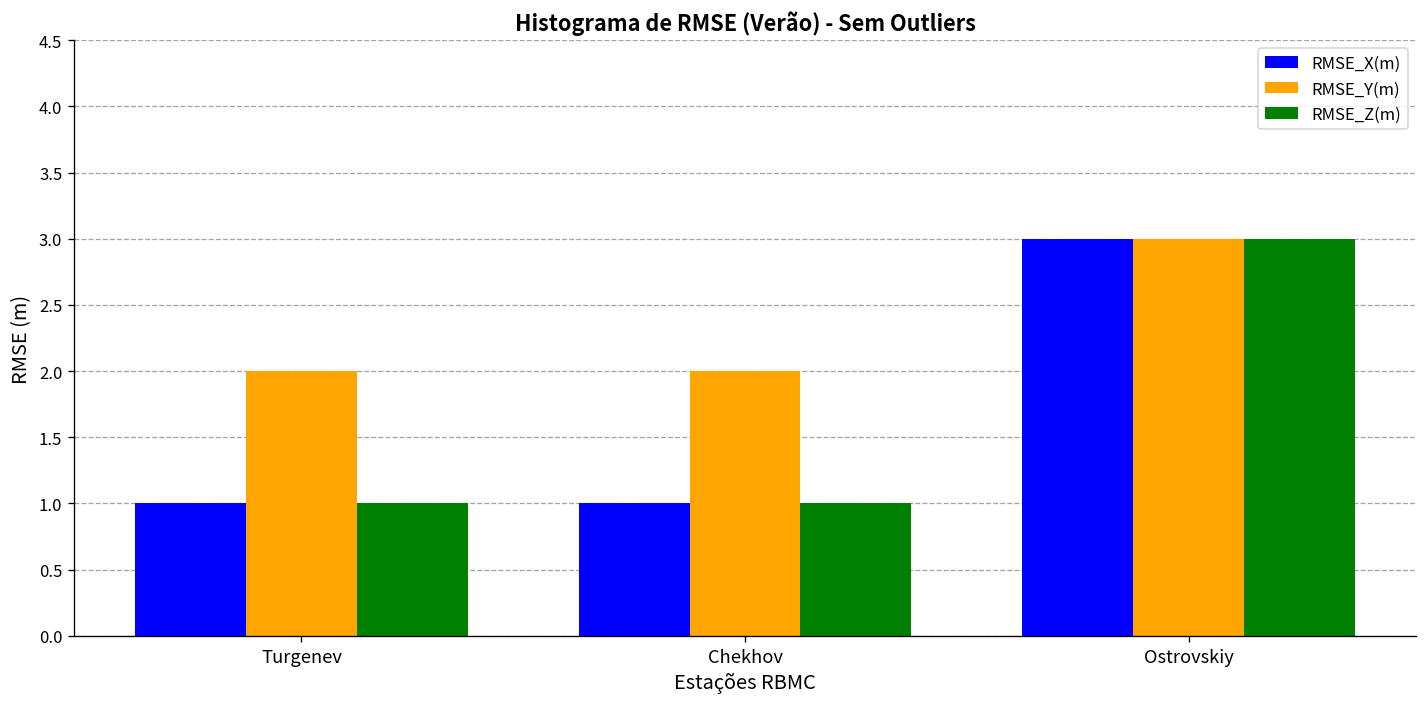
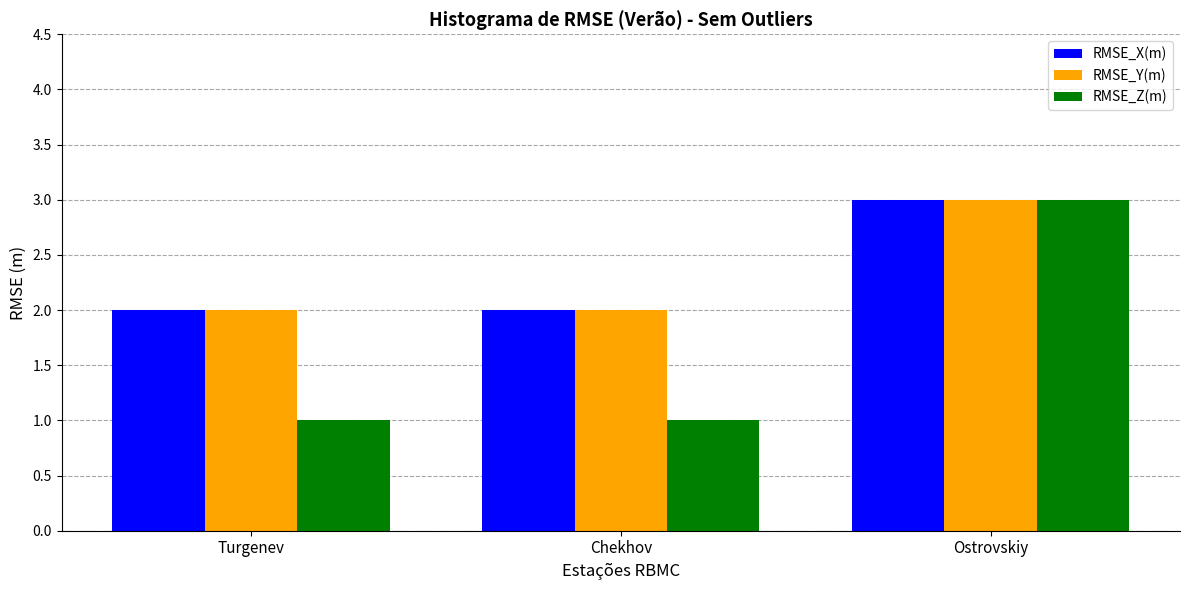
  {
    "RMSE_X(m)": {
-     "Turgenev": 1,
-     "Chekhov": 1,
+     "Turgenev": 2,
+     "Chekhov": 2,
      "Ostrovskiy": 3
    },
    "RMSE_Y(m)": {
      "Turgenev": 2,
      "Chekhov": 2,
      "Ostrovskiy": 3
    },
    "RMSE_Z(m)": {
      "Turgenev": 1,
      "Chekhov": 1,
      "Ostrovskiy": 3
    }
  }
